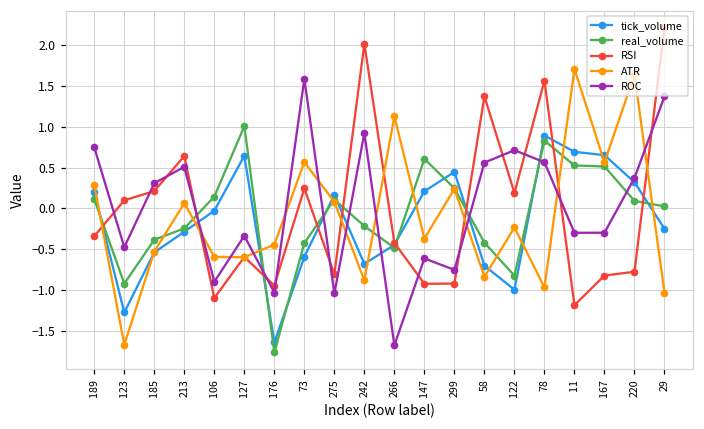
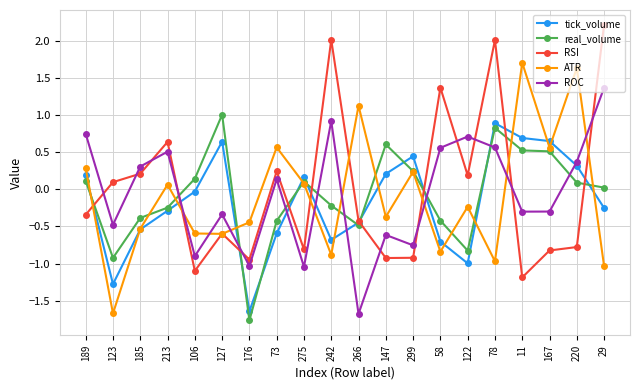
  {
    "tick_volume": {
      "189": 0.2,
      "123": -1.3,
      "213": -0.3,
      "106": 0.0,
      "127": 0.6,
      "176": -1.6,
      "73": -0.6,
      "275": 0.2,
      "242": -0.7,
      "147": 0.2,
      "299": 0.4,
      "58": -0.7,
      "122": -1.0,
      "78": 0.9,
      "11": 0.7,
      "167": 0.7,
      "220": 0.3,
      "29": -0.3
    },
    "real_volume": {
      "189": 0.1,
      "123": -0.9,
      "185": -0.4,
      "213": -0.2,
      "106": 0.1,
      "127": 1.0,
      "176": -1.8,
      "73": -0.4,
      "242": -0.2,
      "266": -0.5,
      "147": 0.6,
      "58": -0.4,
      "122": -0.8,
      "78": 0.8,
      "11": 0.5,
      "167": 0.5,
      "220": 0.1,
      "29": 0.0
    },
    "RSI": {
      "189": -0.3,
      "123": 0.1,
      "185": 0.2,
      "213": 0.6,
      "106": -1.1,
      "176": -0.9,
      "73": 0.2,
      "275": -0.8,
      "242": 2.0,
      "147": -0.9,
      "299": -0.9,
      "58": 1.4,
      "122": 0.2,
-     "78": 1.6,
+     "78": 2.0,
      "11": -1.2,
      "167": -0.8,
      "220": -0.8
    },
    "ATR": {
      "189": 0.3,
      "123": -1.7,
      "213": 0.1,
      "106": -0.6,
      "176": -0.4,
      "73": 0.6,
      "242": -0.9,
      "266": 1.1,
      "147": -0.4,
      "58": -0.8,
      "122": -0.2,
      "78": -1.0,
      "11": 1.7,
      "167": 0.6,
      "29": -1.0
    },
    "ROC": {
      "189": 0.7,
      "123": -0.5,
      "185": 0.3,
      "213": 0.5,
      "106": -0.9,
      "127": -0.3,
      "176": -1.0,
-     "73": 1.6,
+     "73": 0.1,
      "275": -1.0,
      "242": 0.9,
      "266": -1.7,
      "147": -0.6,
      "299": -0.8,
      "58": 0.6,
      "122": 0.7,
      "78": 0.6,
      "11": -0.3,
      "167": -0.3,
      "220": 0.4
    }
  }
